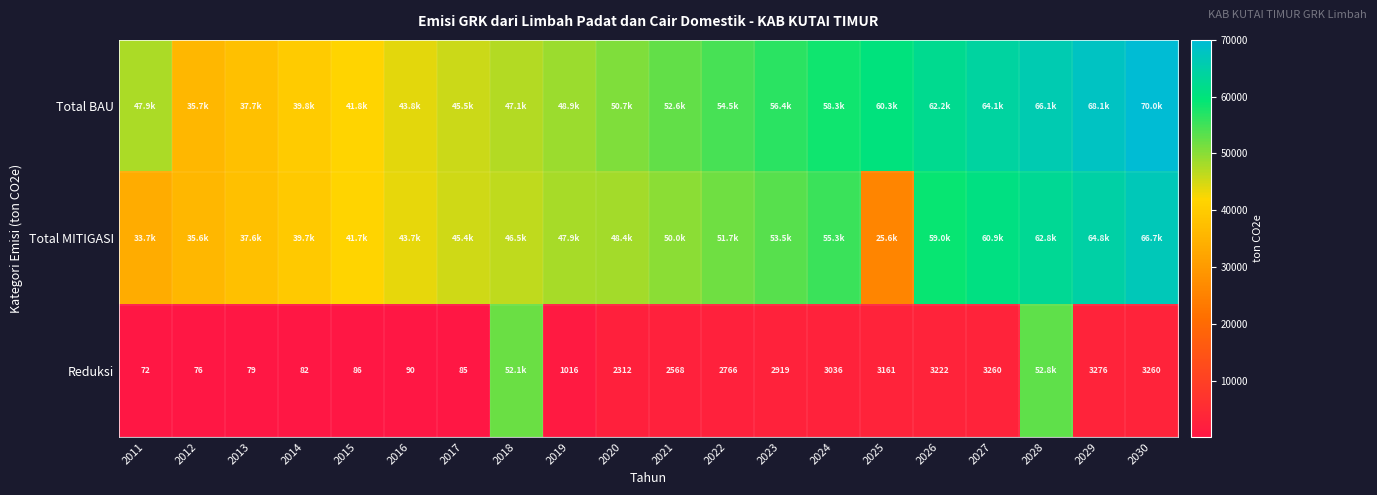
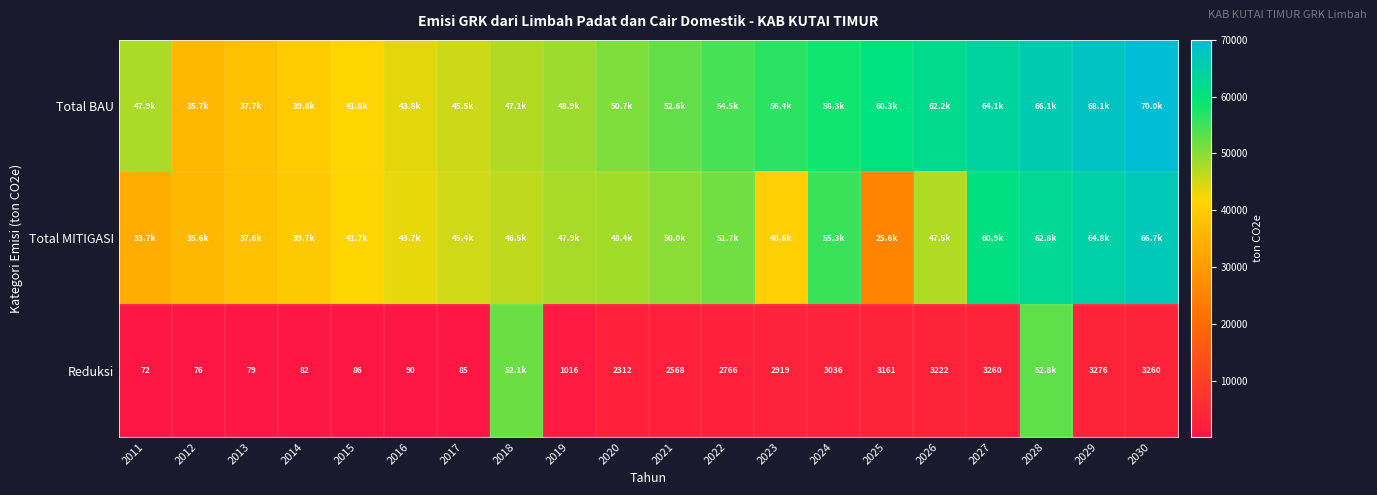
  {
    "Total BAU": {
      "2011": "47.9k",
      "2012": "35.7k",
      "2013": "37.7k",
      "2014": "39.8k",
      "2015": "41.8k",
      "2016": "43.8k",
      "2017": "45.5k",
      "2018": "47.1k",
      "2019": "48.9k",
      "2020": "50.7k",
      "2021": "52.6k",
      "2022": "54.5k",
      "2023": "56.4k",
      "2024": "58.3k",
      "2025": "60.3k",
      "2026": "62.2k",
      "2027": "64.1k",
      "2028": "66.1k",
      "2029": "68.1k",
      "2030": "70.0k"
    },
    "Total MITIGASI": {
      "2011": "33.7k",
      "2012": "35.6k",
      "2013": "37.6k",
      "2014": "39.7k",
      "2015": "41.7k",
      "2016": "43.7k",
      "2017": "45.4k",
      "2018": "46.5k",
      "2019": "47.9k",
      "2020": "48.4k",
      "2021": "50.0k",
      "2022": "51.7k",
-     "2023": "53.5k",
+     "2023": "40.6k",
      "2024": "55.3k",
      "2025": "25.6k",
-     "2026": "59.0k",
+     "2026": "47.5k",
      "2027": "60.9k",
      "2028": "62.8k",
      "2029": "64.8k",
      "2030": "66.7k"
    },
    "Reduksi": {
      "2011": "72",
      "2012": "76",
      "2013": "79",
      "2014": "82",
      "2015": "86",
      "2016": "90",
      "2017": "85",
      "2018": "52.1k",
      "2019": "1016",
      "2020": "2312",
      "2021": "2568",
      "2022": "2766",
      "2023": "2919",
      "2024": "3036",
      "2025": "3161",
      "2026": "3222",
      "2027": "3260",
      "2028": "52.8k",
      "2029": "3276",
      "2030": "3260"
    }
  }
